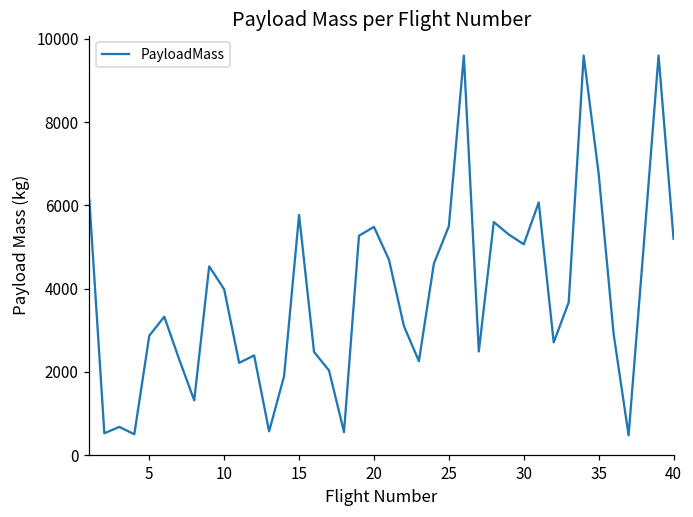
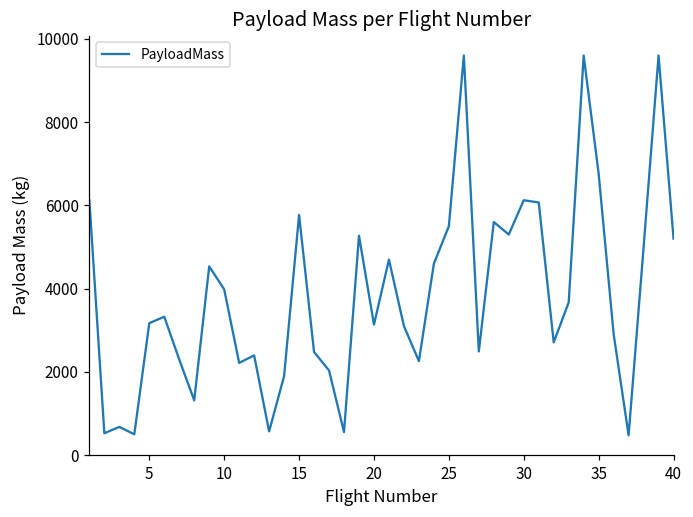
  {
-   "5": 2900,
+   "5": 3200,
    "10": 4000,
    "15": 5800,
-   "20": 5500,
+   "20": 3100,
    "25": 5500,
-   "30": 5100,
+   "30": 6100,
    "35": 6800,
    "40": 5200
  }
